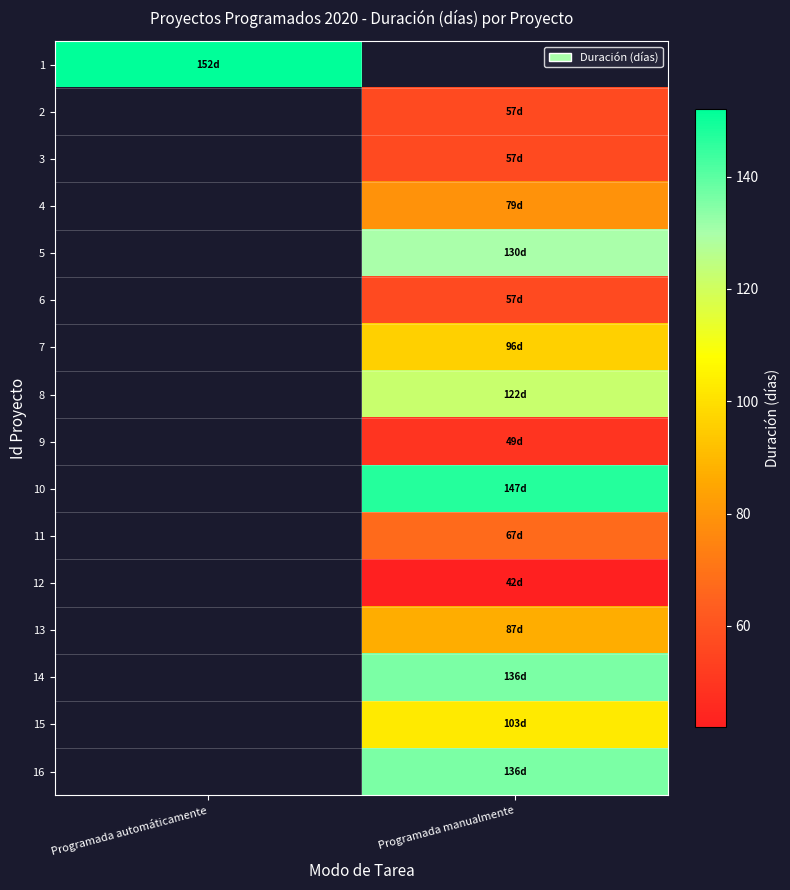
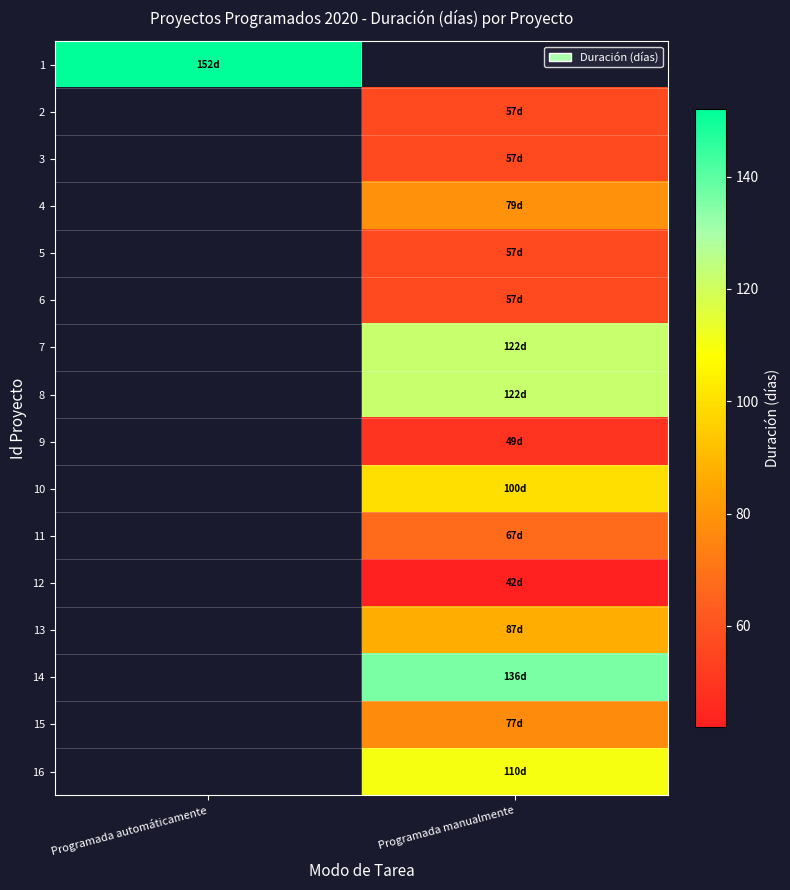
  {
    "1": {
      "Programada automáticamente": "152d"
    },
    "2": {
      "Programada manualmente": "57d"
    },
    "3": {
      "Programada manualmente": "57d"
    },
    "4": {
      "Programada manualmente": "79d"
    },
    "5": {
-     "Programada manualmente": "130d"
+     "Programada manualmente": "57d"
    },
    "6": {
      "Programada manualmente": "57d"
    },
    "7": {
-     "Programada manualmente": "96d"
+     "Programada manualmente": "122d"
    },
    "8": {
      "Programada manualmente": "122d"
    },
    "9": {
      "Programada manualmente": "49d"
    },
    "10": {
-     "Programada manualmente": "147d"
+     "Programada manualmente": "100d"
    },
    "11": {
      "Programada manualmente": "67d"
    },
    "12": {
      "Programada manualmente": "42d"
    },
    "13": {
      "Programada manualmente": "87d"
    },
    "14": {
      "Programada manualmente": "136d"
    },
    "15": {
-     "Programada manualmente": "103d"
+     "Programada manualmente": "77d"
    },
    "16": {
-     "Programada manualmente": "136d"
+     "Programada manualmente": "110d"
    }
  }
